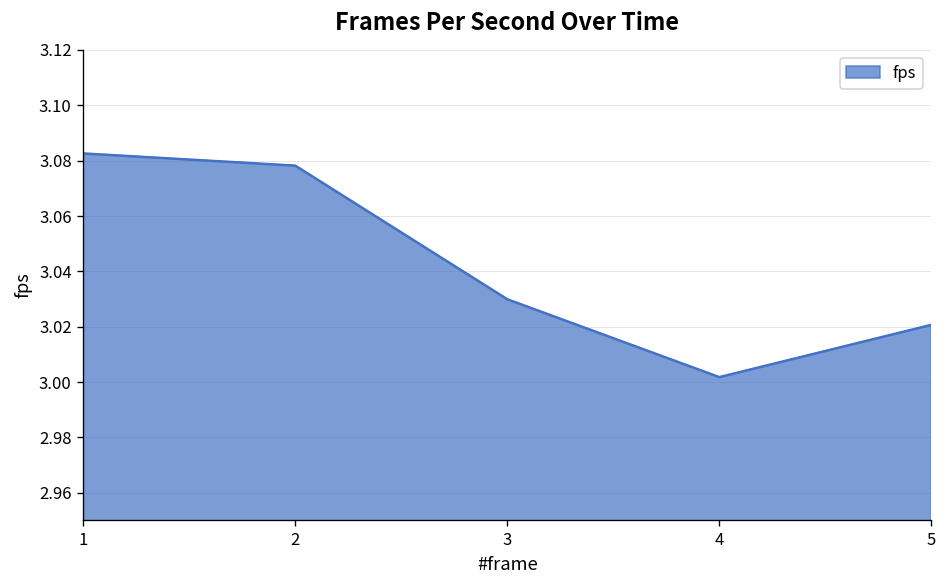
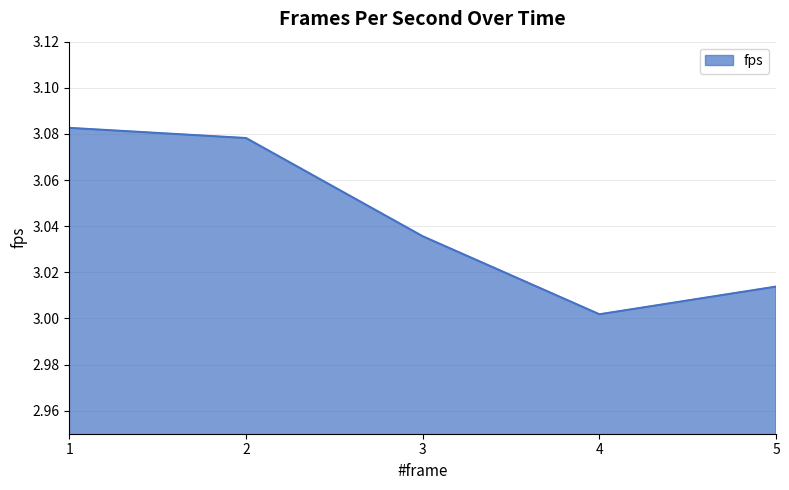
  {
    "1": 3.083,
    "2": 3.078,
-   "3": 3.030,
+   "3": 3.036,
    "4": 3.002,
-   "5": 3.021
+   "5": 3.014
  }
